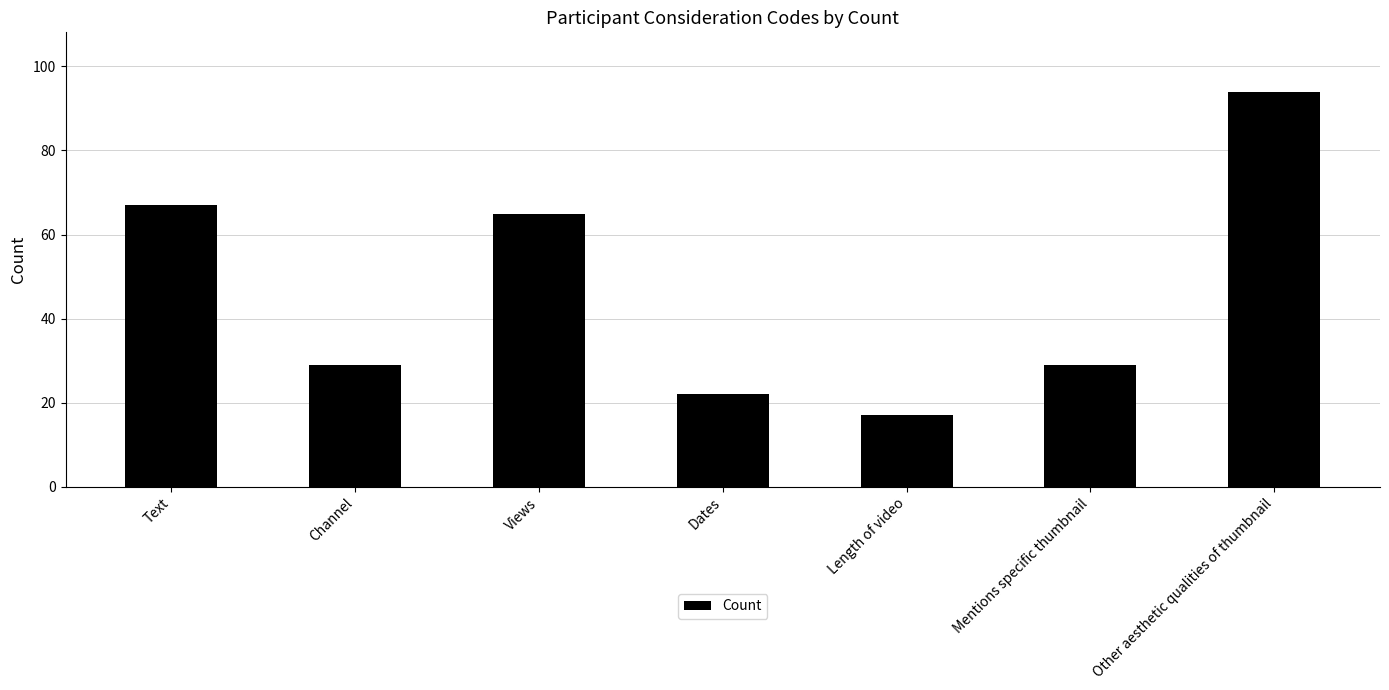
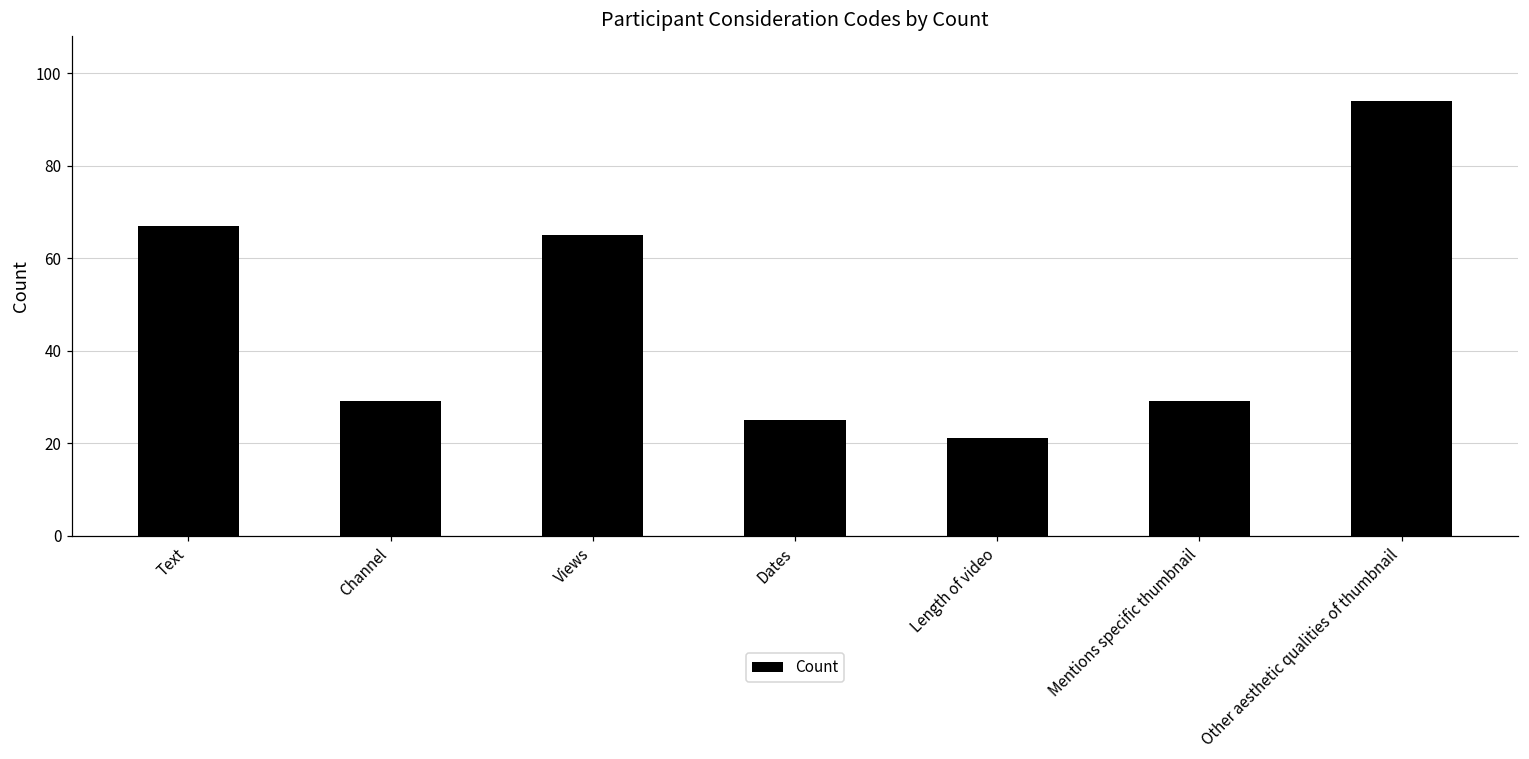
  {
    "Text": 67,
    "Channel": 29,
    "Views": 65,
-   "Dates": 22,
-   "Length of video": 17,
+   "Dates": 25,
+   "Length of video": 21,
    "Mentions specific thumbnail": 29,
    "Other aesthetic qualities of thumbnail": 94
  }
